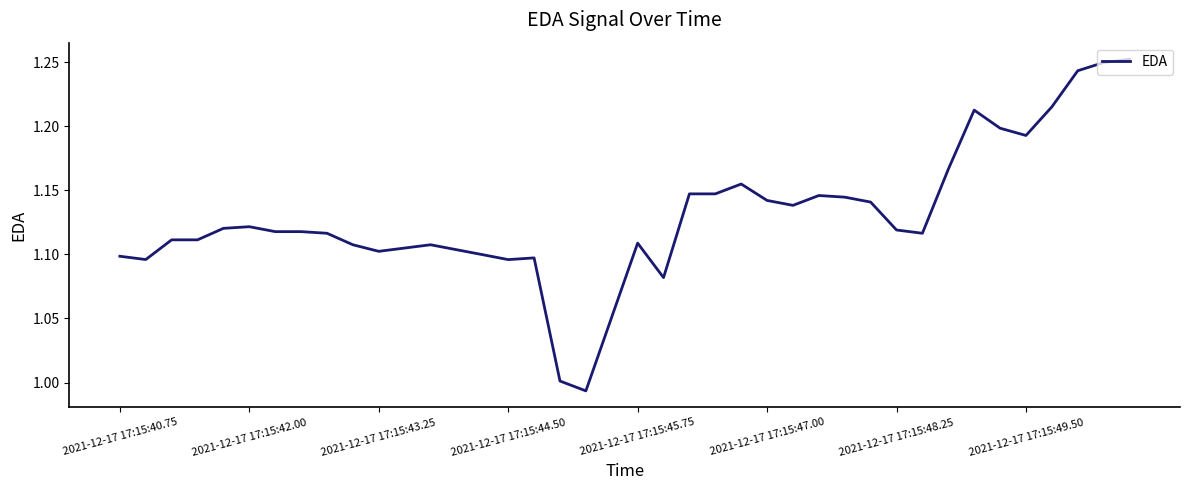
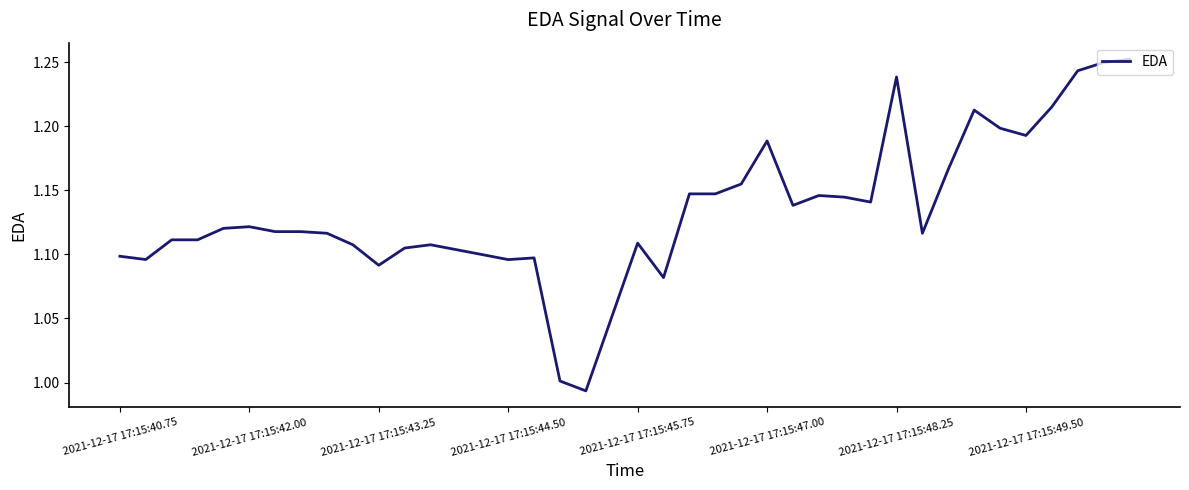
  {
    "2021-12-17 17:15:40.75": 1.099,
    "2021-12-17 17:15:42.00": 1.122,
-   "2021-12-17 17:15:43.25": 1.102,
+   "2021-12-17 17:15:43.25": 1.092,
    "2021-12-17 17:15:44.50": 1.096,
    "2021-12-17 17:15:45.75": 1.109,
-   "2021-12-17 17:15:47.00": 1.142,
-   "2021-12-17 17:15:48.25": 1.119,
+   "2021-12-17 17:15:47.00": 1.189,
+   "2021-12-17 17:15:48.25": 1.238,
    "2021-12-17 17:15:49.50": 1.193
  }
